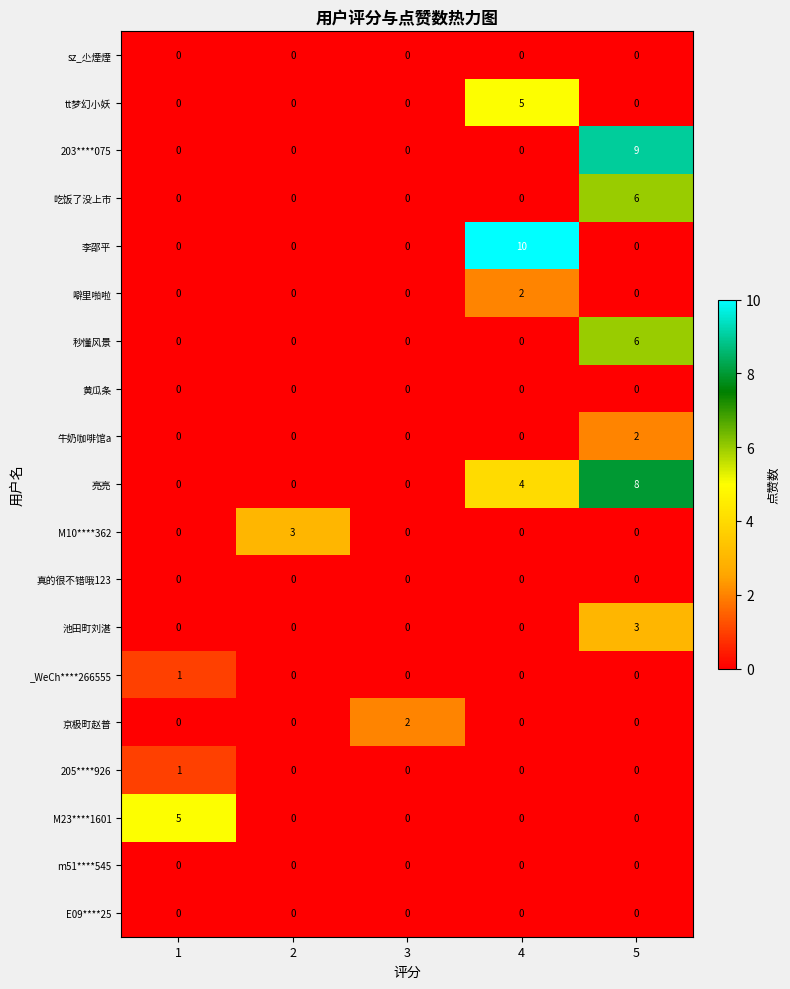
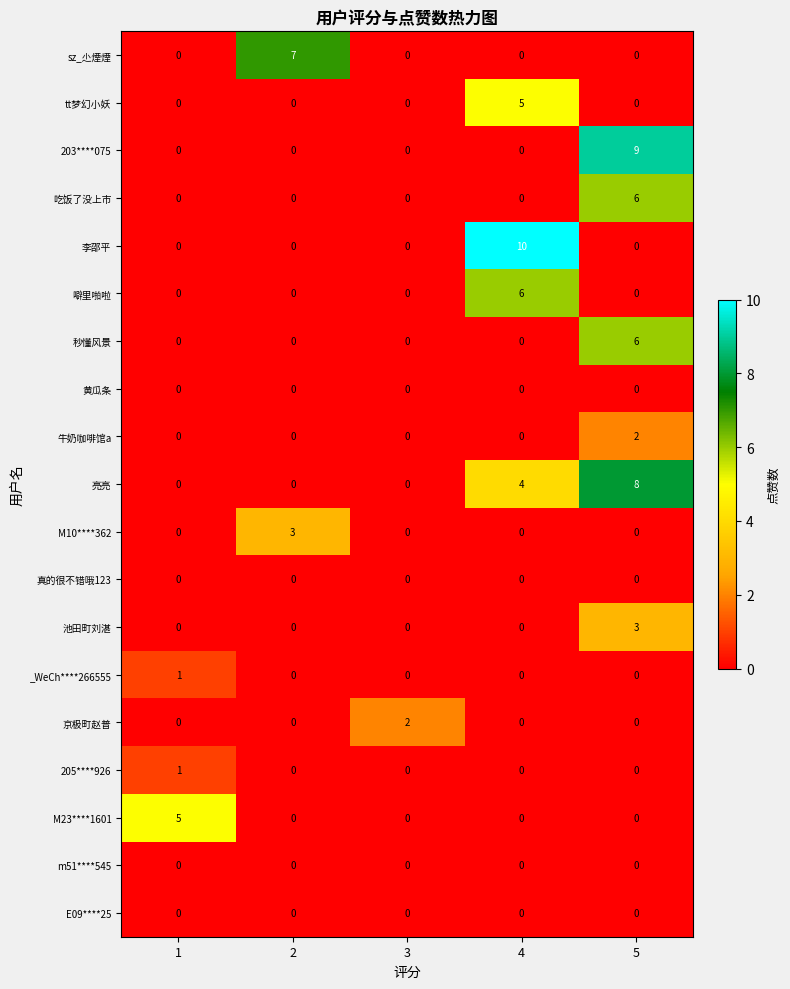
  {
    "sz_尐煙煙": {
      "1": 0,
-     "2": 0,
+     "2": 7,
      "3": 0,
      "4": 0,
      "5": 0
    },
    "tt梦幻小妖": {
      "1": 0,
      "2": 0,
      "3": 0,
      "4": 5,
      "5": 0
    },
    "203****075": {
      "1": 0,
      "2": 0,
      "3": 0,
      "4": 0,
      "5": 9
    },
    "吃饭了没上市": {
      "1": 0,
      "2": 0,
      "3": 0,
      "4": 0,
      "5": 6
    },
    "李邵平": {
      "1": 0,
      "2": 0,
      "3": 0,
      "4": 10,
      "5": 0
    },
    "噼里啪啦": {
      "1": 0,
      "2": 0,
      "3": 0,
-     "4": 2,
+     "4": 6,
      "5": 0
    },
    "秒懂风景": {
      "1": 0,
      "2": 0,
      "3": 0,
      "4": 0,
      "5": 6
    },
    "黄瓜条": {
      "1": 0,
      "2": 0,
      "3": 0,
      "4": 0,
      "5": 0
    },
    "牛奶咖啡馆a": {
      "1": 0,
      "2": 0,
      "3": 0,
      "4": 0,
      "5": 2
    },
    "亮亮": {
      "1": 0,
      "2": 0,
      "3": 0,
      "4": 4,
      "5": 8
    },
    "M10****362": {
      "1": 0,
      "2": 3,
      "3": 0,
      "4": 0,
      "5": 0
    },
    "真的很不错哦123": {
      "1": 0,
      "2": 0,
      "3": 0,
      "4": 0,
      "5": 0
    },
    "池田町刘湛": {
      "1": 0,
      "2": 0,
      "3": 0,
      "4": 0,
      "5": 3
    },
    "_WeCh****266555": {
      "1": 1,
      "2": 0,
      "3": 0,
      "4": 0,
      "5": 0
    },
    "京极町赵普": {
      "1": 0,
      "2": 0,
      "3": 2,
      "4": 0,
      "5": 0
    },
    "205****926": {
      "1": 1,
      "2": 0,
      "3": 0,
      "4": 0,
      "5": 0
    },
    "M23****1601": {
      "1": 5,
      "2": 0,
      "3": 0,
      "4": 0,
      "5": 0
    },
    "m51****545": {
      "1": 0,
      "2": 0,
      "3": 0,
      "4": 0,
      "5": 0
    },
    "E09****25": {
      "1": 0,
      "2": 0,
      "3": 0,
      "4": 0,
      "5": 0
    }
  }
